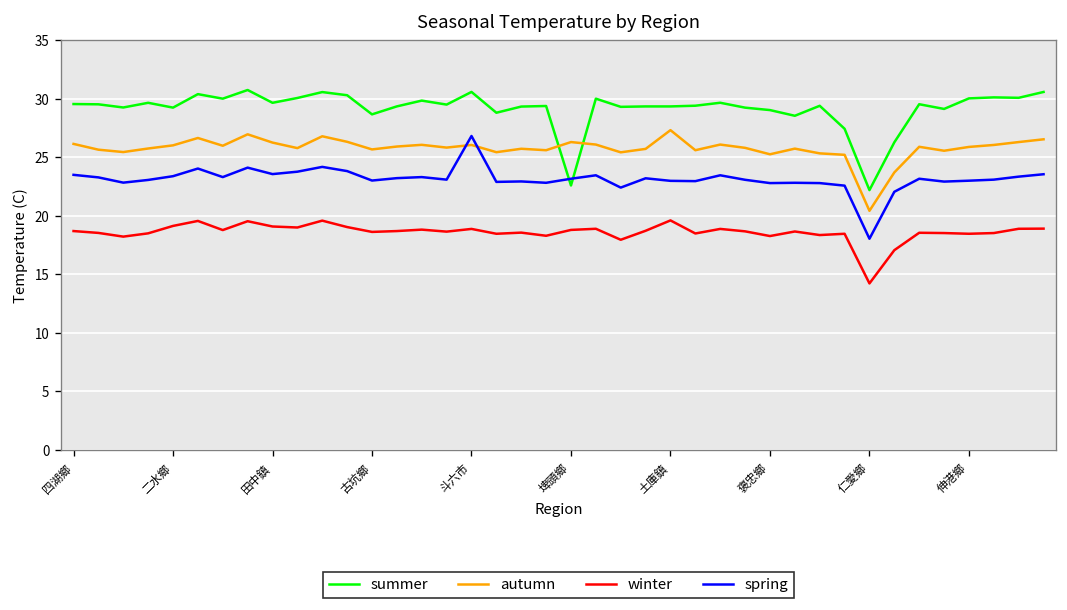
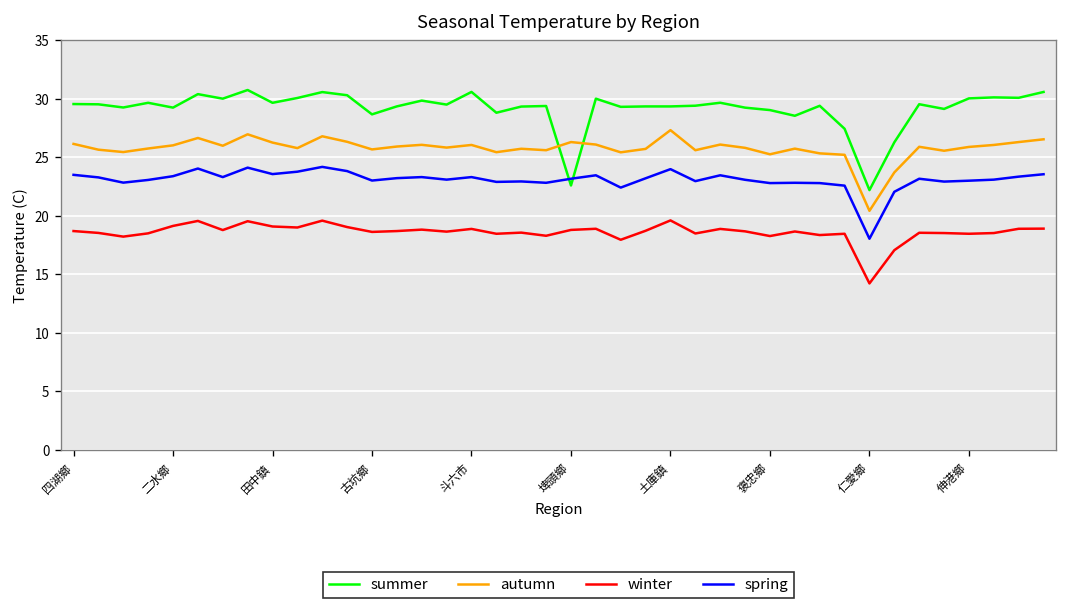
  {
    "summer": {
      "四湖鄉": 30,
      "二水鄉": 29,
      "田中鎮": 30,
      "古坑鄉": 29,
      "斗六市": 31,
      "埤頭鄉": 23,
      "土庫鎮": 29,
      "褒忠鄉": 29,
      "仁愛鄉": 22,
      "伸港鄉": 30
    },
    "autumn": {
      "四湖鄉": 26,
      "二水鄉": 26,
      "田中鎮": 26,
      "古坑鄉": 26,
      "斗六市": 26,
      "埤頭鄉": 26,
      "土庫鎮": 27,
      "褒忠鄉": 25,
      "仁愛鄉": 20,
      "伸港鄉": 26
    },
    "winter": {
      "四湖鄉": 19,
      "二水鄉": 19,
      "田中鎮": 19,
      "古坑鄉": 19,
      "斗六市": 19,
      "埤頭鄉": 19,
      "土庫鎮": 20,
      "褒忠鄉": 18,
      "仁愛鄉": 14,
      "伸港鄉": 18
    },
    "spring": {
      "四湖鄉": 24,
      "二水鄉": 23,
      "田中鎮": 24,
      "古坑鄉": 23,
-     "斗六市": 27,
+     "斗六市": 23,
      "埤頭鄉": 23,
-     "土庫鎮": 23,
+     "土庫鎮": 24,
      "褒忠鄉": 23,
      "仁愛鄉": 18,
      "伸港鄉": 23
    }
  }
